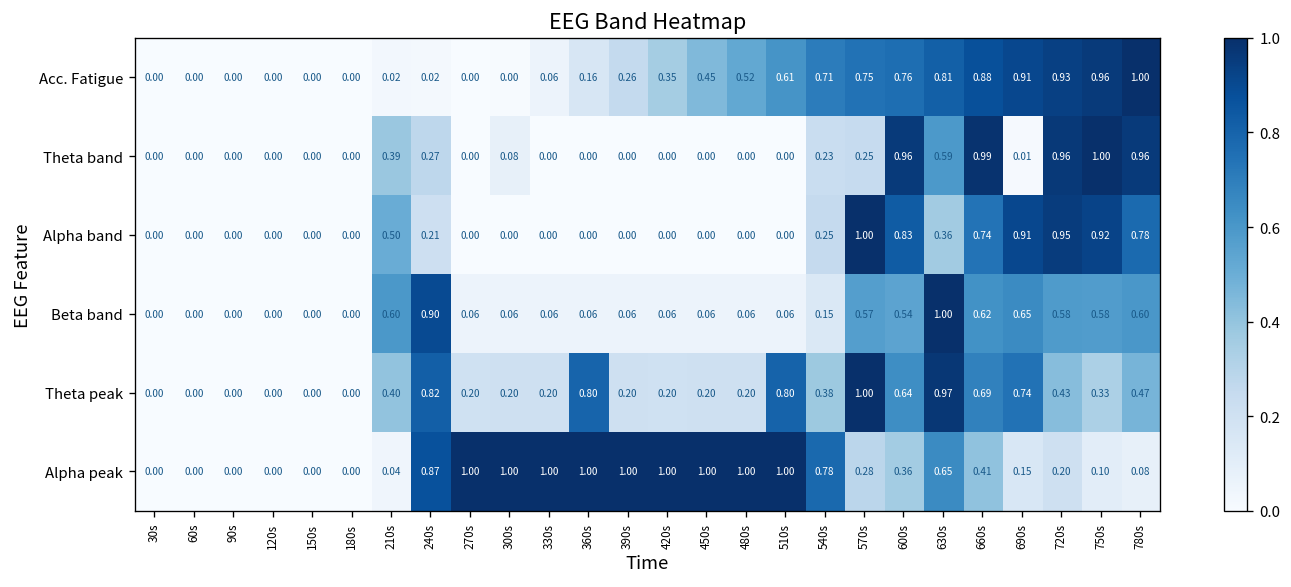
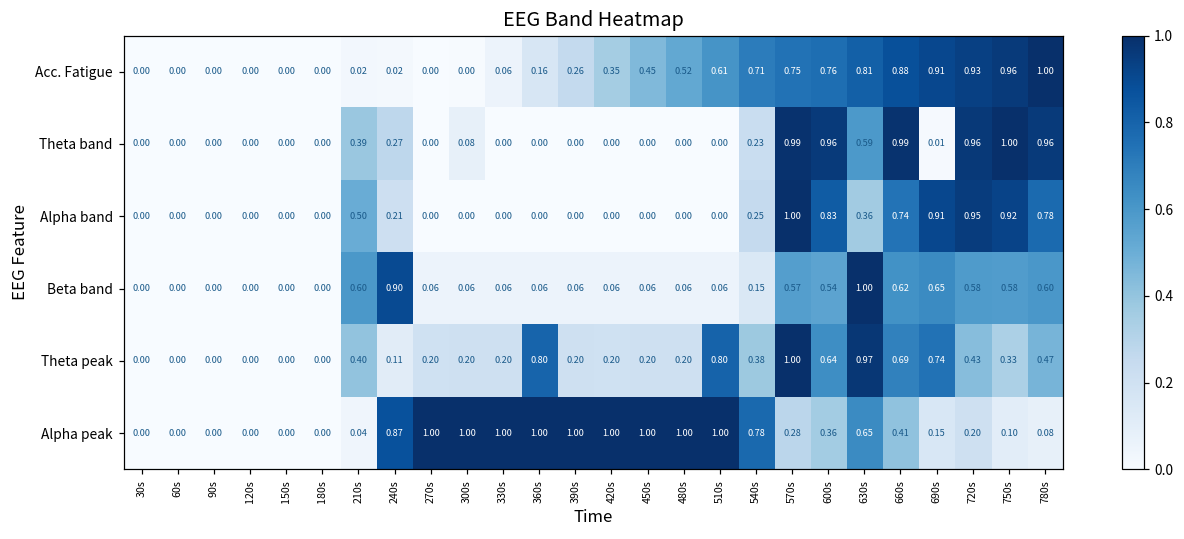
  {
    "Acc. Fatigue": {
      "30s": 0.00,
      "60s": 0.00,
      "90s": 0.00,
      "120s": 0.00,
      "150s": 0.00,
      "180s": 0.00,
      "210s": 0.02,
      "240s": 0.02,
      "270s": 0.00,
      "300s": 0.00,
      "330s": 0.06,
      "360s": 0.16,
      "390s": 0.26,
      "420s": 0.35,
      "450s": 0.45,
      "480s": 0.52,
      "510s": 0.61,
      "540s": 0.71,
      "570s": 0.75,
      "600s": 0.76,
      "630s": 0.81,
      "660s": 0.88,
      "690s": 0.91,
      "720s": 0.93,
      "750s": 0.96,
      "780s": 1.00
    },
    "Theta band": {
      "30s": 0.00,
      "60s": 0.00,
      "90s": 0.00,
      "120s": 0.00,
      "150s": 0.00,
      "180s": 0.00,
      "210s": 0.39,
      "240s": 0.27,
      "270s": 0.00,
      "300s": 0.08,
      "330s": 0.00,
      "360s": 0.00,
      "390s": 0.00,
      "420s": 0.00,
      "450s": 0.00,
      "480s": 0.00,
      "510s": 0.00,
      "540s": 0.23,
-     "570s": 0.25,
+     "570s": 0.99,
      "600s": 0.96,
      "630s": 0.59,
      "660s": 0.99,
      "690s": 0.01,
      "720s": 0.96,
      "750s": 1.00,
      "780s": 0.96
    },
    "Alpha band": {
      "30s": 0.00,
      "60s": 0.00,
      "90s": 0.00,
      "120s": 0.00,
      "150s": 0.00,
      "180s": 0.00,
      "210s": 0.50,
      "240s": 0.21,
      "270s": 0.00,
      "300s": 0.00,
      "330s": 0.00,
      "360s": 0.00,
      "390s": 0.00,
      "420s": 0.00,
      "450s": 0.00,
      "480s": 0.00,
      "510s": 0.00,
      "540s": 0.25,
      "570s": 1.00,
      "600s": 0.83,
      "630s": 0.36,
      "660s": 0.74,
      "690s": 0.91,
      "720s": 0.95,
      "750s": 0.92,
      "780s": 0.78
    },
    "Beta band": {
      "30s": 0.00,
      "60s": 0.00,
      "90s": 0.00,
      "120s": 0.00,
      "150s": 0.00,
      "180s": 0.00,
      "210s": 0.60,
      "240s": 0.90,
      "270s": 0.06,
      "300s": 0.06,
      "330s": 0.06,
      "360s": 0.06,
      "390s": 0.06,
      "420s": 0.06,
      "450s": 0.06,
      "480s": 0.06,
      "510s": 0.06,
      "540s": 0.15,
      "570s": 0.57,
      "600s": 0.54,
      "630s": 1.00,
      "660s": 0.62,
      "690s": 0.65,
      "720s": 0.58,
      "750s": 0.58,
      "780s": 0.60
    },
    "Theta peak": {
      "30s": 0.00,
      "60s": 0.00,
      "90s": 0.00,
      "120s": 0.00,
      "150s": 0.00,
      "180s": 0.00,
      "210s": 0.40,
-     "240s": 0.82,
+     "240s": 0.11,
      "270s": 0.20,
      "300s": 0.20,
      "330s": 0.20,
      "360s": 0.80,
      "390s": 0.20,
      "420s": 0.20,
      "450s": 0.20,
      "480s": 0.20,
      "510s": 0.80,
      "540s": 0.38,
      "570s": 1.00,
      "600s": 0.64,
      "630s": 0.97,
      "660s": 0.69,
      "690s": 0.74,
      "720s": 0.43,
      "750s": 0.33,
      "780s": 0.47
    },
    "Alpha peak": {
      "30s": 0.00,
      "60s": 0.00,
      "90s": 0.00,
      "120s": 0.00,
      "150s": 0.00,
      "180s": 0.00,
      "210s": 0.04,
      "240s": 0.87,
      "270s": 1.00,
      "300s": 1.00,
      "330s": 1.00,
      "360s": 1.00,
      "390s": 1.00,
      "420s": 1.00,
      "450s": 1.00,
      "480s": 1.00,
      "510s": 1.00,
      "540s": 0.78,
      "570s": 0.28,
      "600s": 0.36,
      "630s": 0.65,
      "660s": 0.41,
      "690s": 0.15,
      "720s": 0.20,
      "750s": 0.10,
      "780s": 0.08
    }
  }
